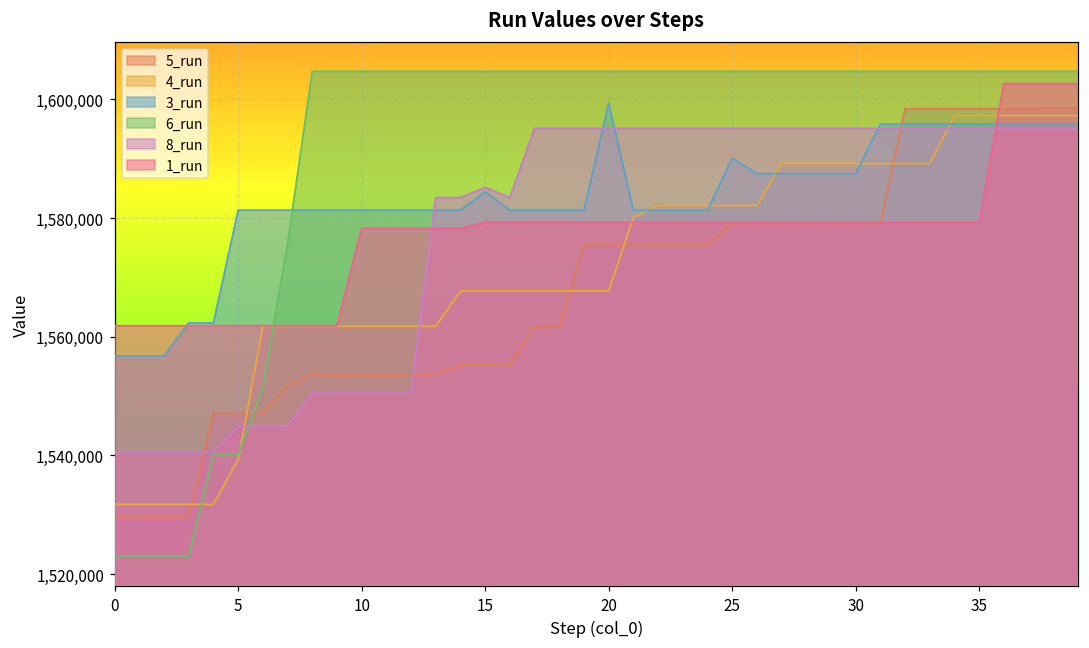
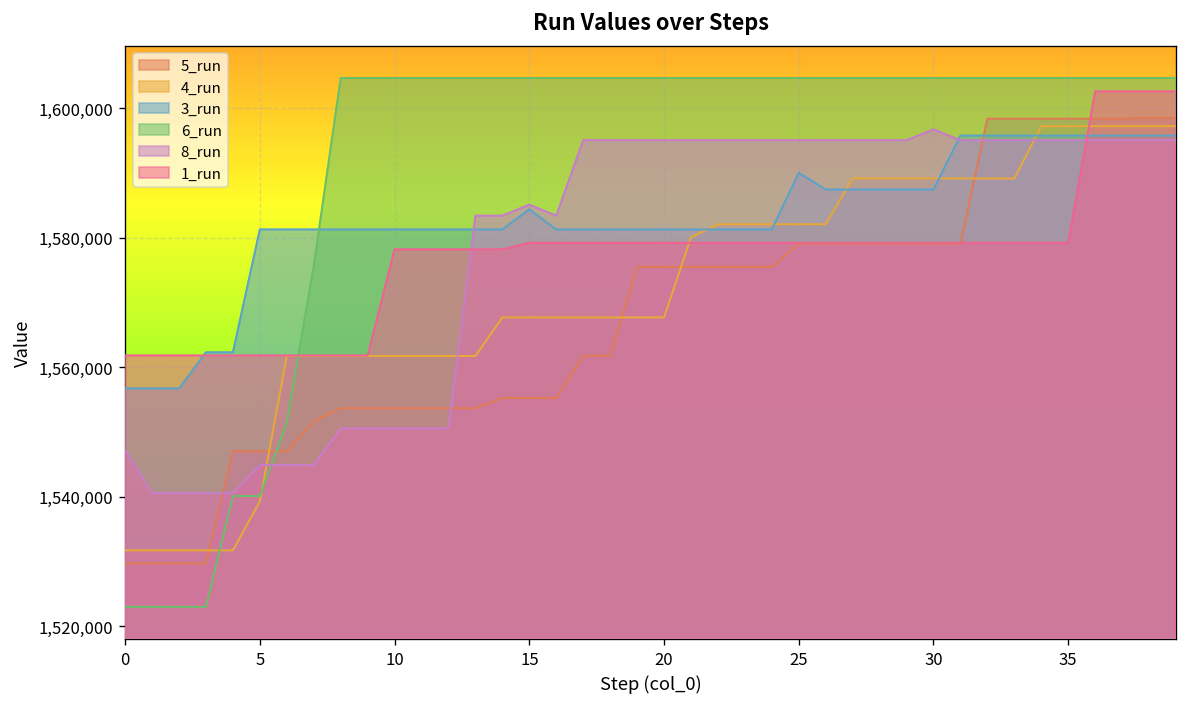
  {
    "3_run": {
      "0": "1,557,000",
      "5": "1,581,000",
      "10": "1,581,000",
      "15": "1,584,000",
-     "20": "1,599,000",
+     "20": "1,581,000",
      "25": "1,590,000",
      "30": "1,587,000",
      "35": "1,596,000"
    },
    "6_run": {
      "0": "1,523,000",
      "5": "1,540,000",
      "10": "1,605,000",
      "15": "1,605,000",
      "20": "1,605,000",
      "25": "1,605,000",
      "30": "1,605,000",
      "35": "1,605,000"
    },
    "8_run": {
-     "0": "1,541,000",
+     "0": "1,547,000",
      "5": "1,545,000",
      "10": "1,551,000",
      "15": "1,585,000",
      "20": "1,595,000",
      "25": "1,595,000",
-     "30": "1,595,000",
+     "30": "1,597,000",
      "35": "1,595,000"
    }
  }
